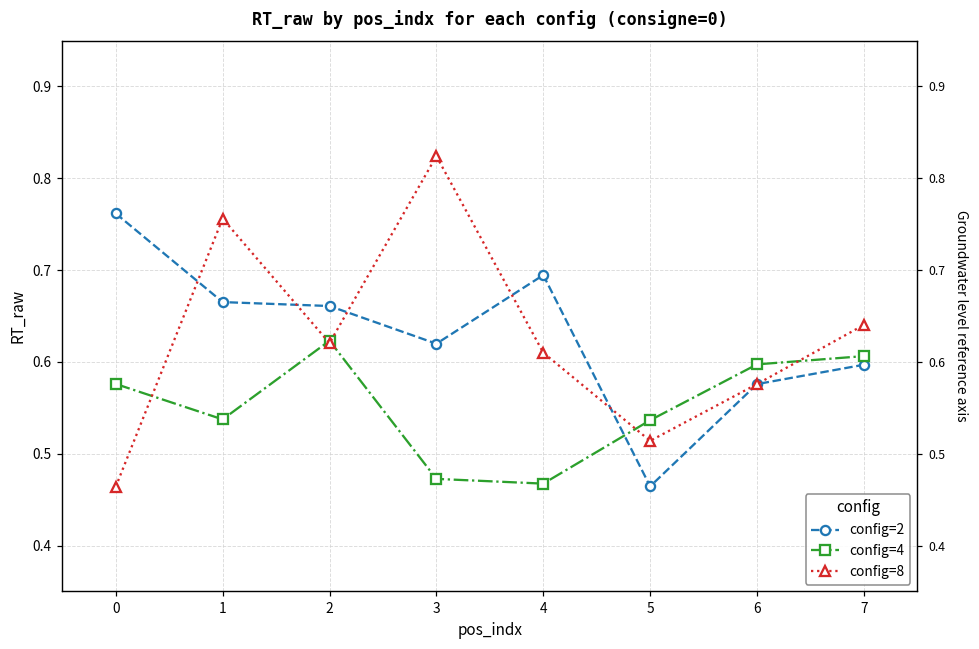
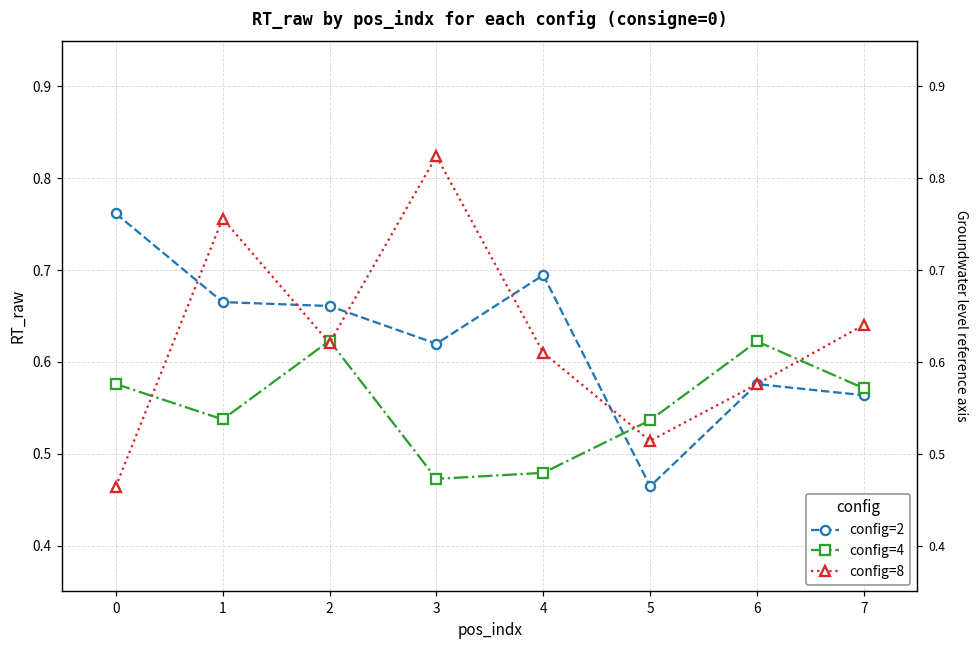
  {
    "config=2": {
      "0": 0.76,
      "1": 0.67,
      "2": 0.66,
      "3": 0.62,
      "4": 0.69,
      "5": 0.46,
-     "7": 0.60
+     "7": 0.56
    },
    "config=4": {
      "0": 0.58,
      "1": 0.54,
      "3": 0.47,
-     "4": 0.47,
+     "4": 0.48,
      "5": 0.54,
-     "6": 0.60,
-     "7": 0.61
+     "6": 0.62,
+     "7": 0.57
    },
    "config=8": {
      "0": 0.46,
      "1": 0.76,
      "3": 0.82,
      "4": 0.61,
      "5": 0.51,
      "7": 0.64
    }
  }
